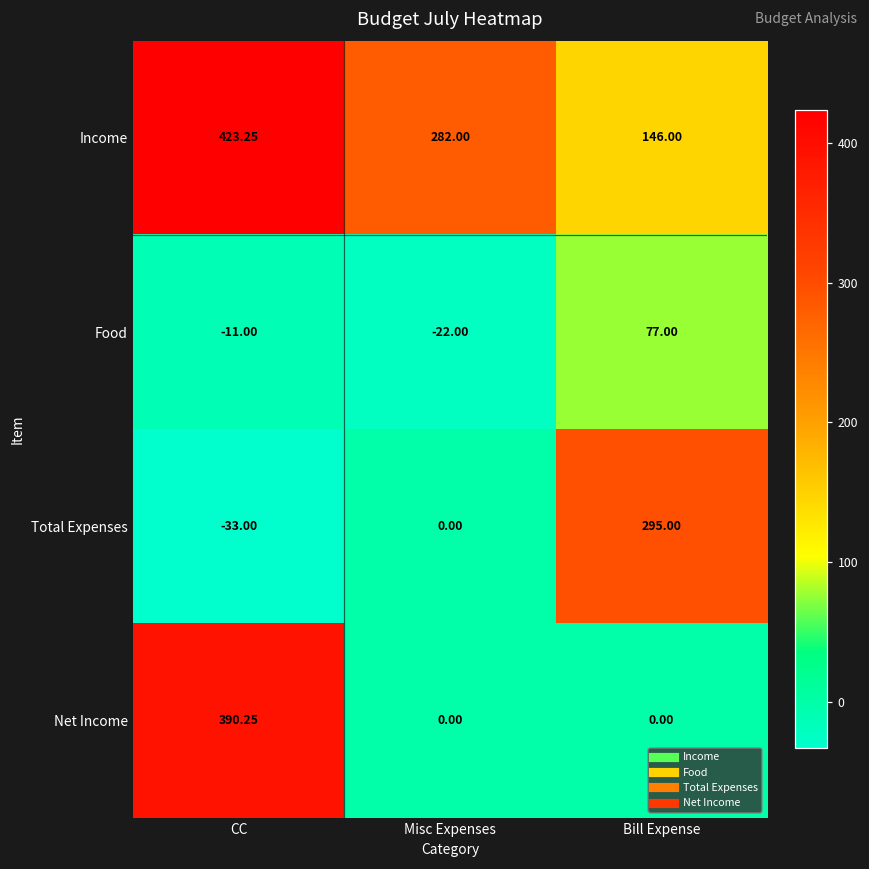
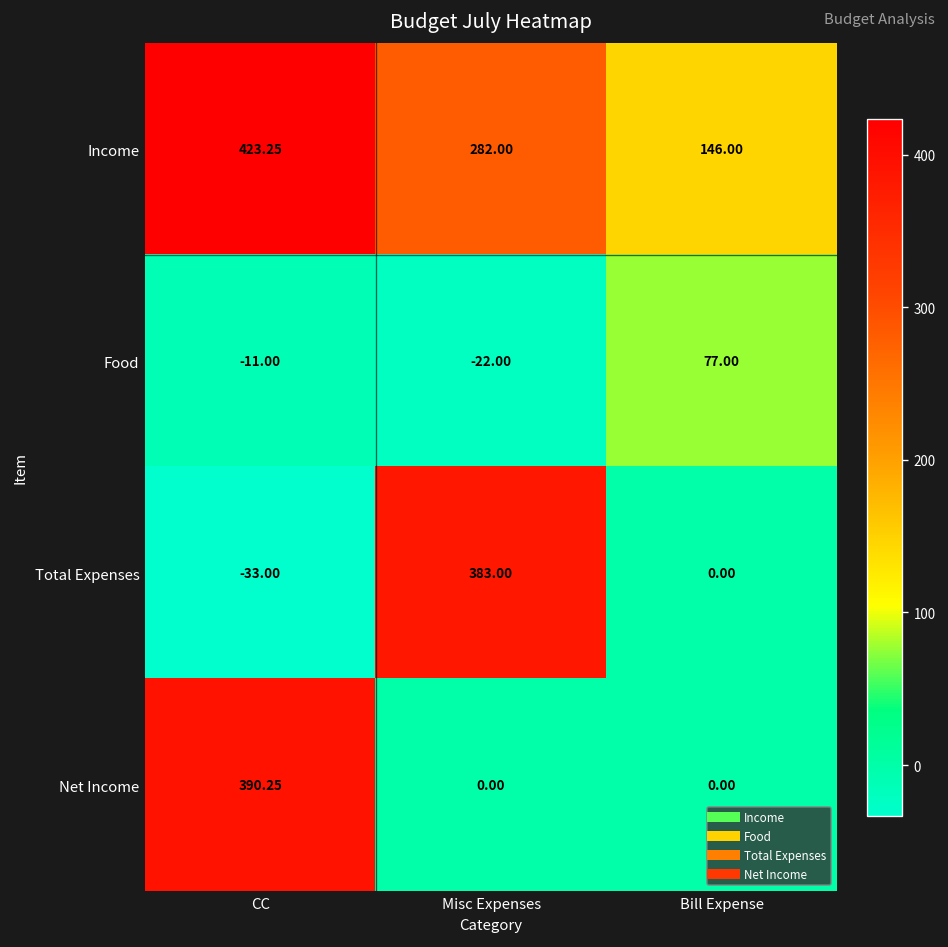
  {
    "Income": {
      "CC": 423.25,
      "Misc Expenses": 282.00,
      "Bill Expense": 146.00
    },
    "Food": {
      "CC": -11.00,
      "Misc Expenses": -22.00,
      "Bill Expense": 77.00
    },
    "Total Expenses": {
      "CC": -33.00,
-     "Misc Expenses": 0.00,
-     "Bill Expense": 295.00
+     "Misc Expenses": 383.00,
+     "Bill Expense": 0.00
    },
    "Net Income": {
      "CC": 390.25,
      "Misc Expenses": 0.00,
      "Bill Expense": 0.00
    }
  }
